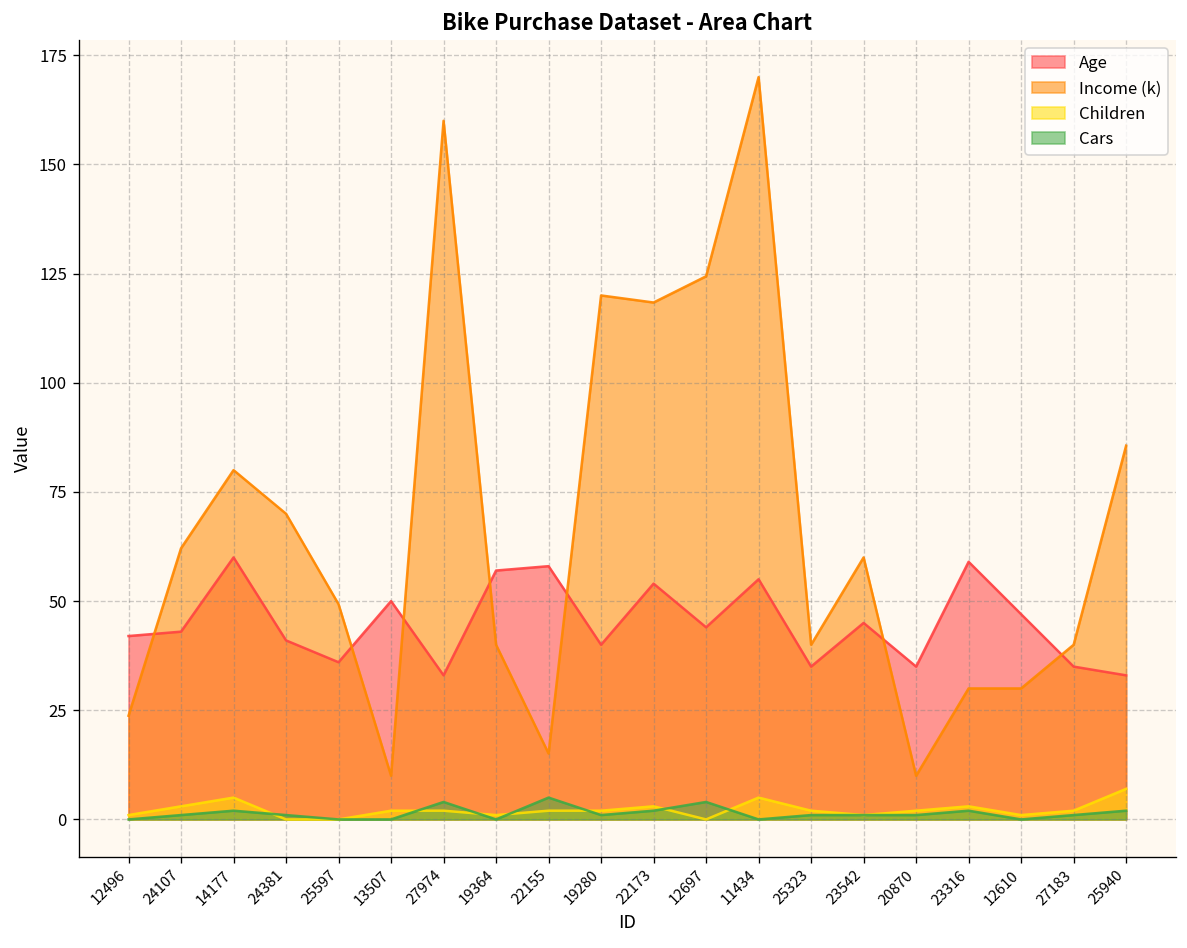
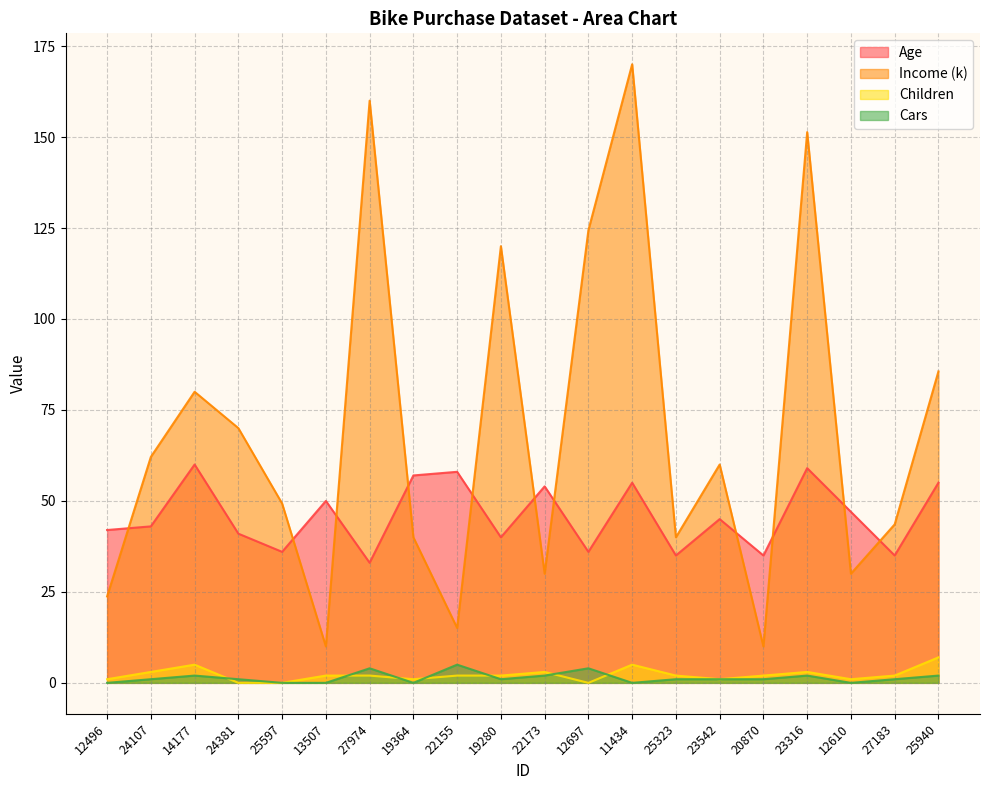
  {
    "Age": {
      "12496": 42,
      "24107": 43,
      "14177": 60,
      "24381": 41,
      "25597": 36,
      "13507": 50,
      "27974": 33,
      "19364": 57,
      "22155": 58,
      "19280": 40,
      "22173": 54,
-     "12697": 44,
+     "12697": 36,
      "11434": 55,
      "25323": 35,
      "23542": 45,
      "20870": 35,
      "23316": 59,
      "12610": 47,
      "27183": 35,
-     "25940": 33
+     "25940": 55
    },
    "Income (k)": {
      "12496": 24,
      "24107": 62,
      "14177": 80,
      "24381": 70,
      "25597": 49,
      "13507": 10,
      "27974": 160,
      "19364": 40,
      "22155": 15,
      "19280": 120,
-     "22173": 118,
+     "22173": 30,
      "12697": 124,
      "11434": 170,
      "25323": 40,
      "23542": 60,
      "20870": 10,
-     "23316": 30,
+     "23316": 151,
      "12610": 30,
-     "27183": 40,
+     "27183": 44,
      "25940": 86
    },
    "Children": {
      "12496": 1,
      "24107": 3,
      "14177": 5,
      "24381": 0,
      "13507": 2,
      "27974": 2,
      "19364": 1,
      "22155": 2,
      "19280": 2,
      "22173": 3,
      "12697": 0,
      "11434": 5,
      "25323": 2,
      "20870": 2,
      "23316": 3,
      "12610": 1,
      "27183": 2,
      "25940": 7
    },
    "Cars": {
      "12496": 0,
      "24107": 1,
      "14177": 2,
      "24381": 1,
      "13507": 0,
      "27974": 4,
      "19364": 0,
      "22155": 5,
      "19280": 1,
      "22173": 2,
      "12697": 4,
      "11434": 0,
      "25323": 1,
      "20870": 1,
      "23316": 2,
      "12610": 0,
      "27183": 1,
      "25940": 2
    }
  }
